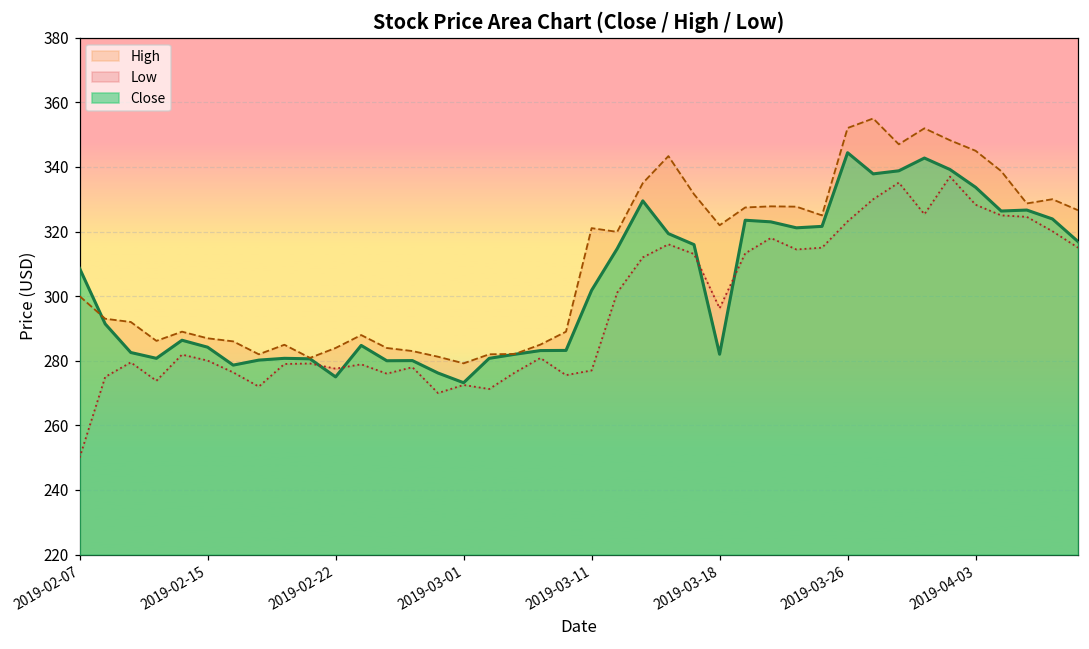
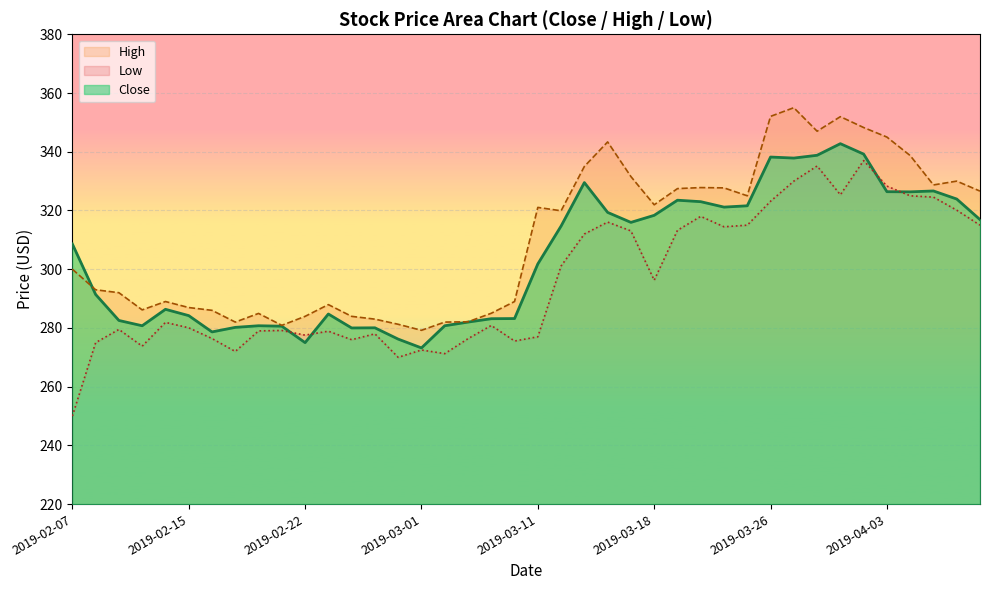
  {
    "Close": {
      "2019-02-07": 309,
      "2019-02-15": 284,
      "2019-02-22": 275,
      "2019-03-11": 302,
-     "2019-03-18": 282,
-     "2019-03-26": 344,
-     "2019-04-03": 334
+     "2019-03-18": 318,
+     "2019-03-26": 338,
+     "2019-04-03": 326
    }
  }
